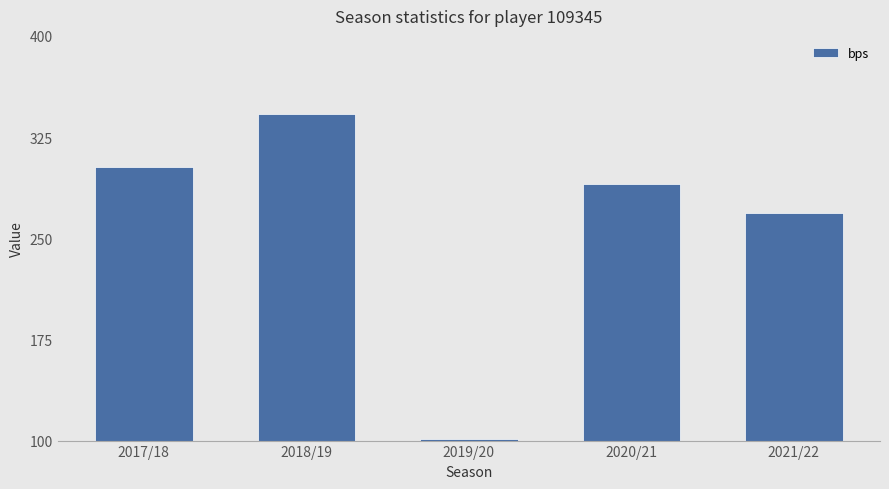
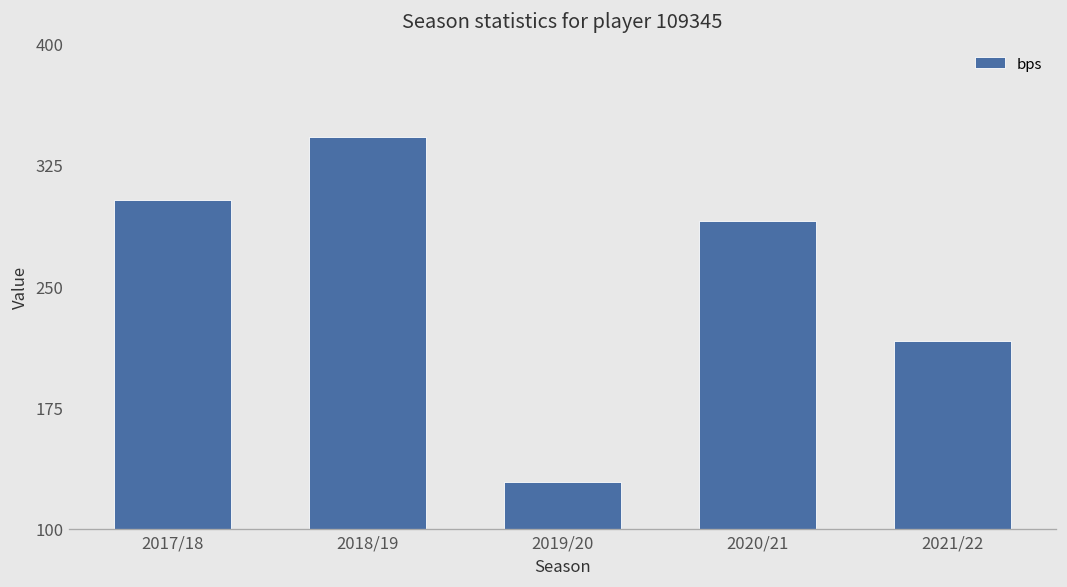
  {
    "2017/18": 303,
    "2018/19": 342,
-   "2019/20": 101,
+   "2019/20": 129,
    "2020/21": 290,
-   "2021/22": 269
+   "2021/22": 216
  }
